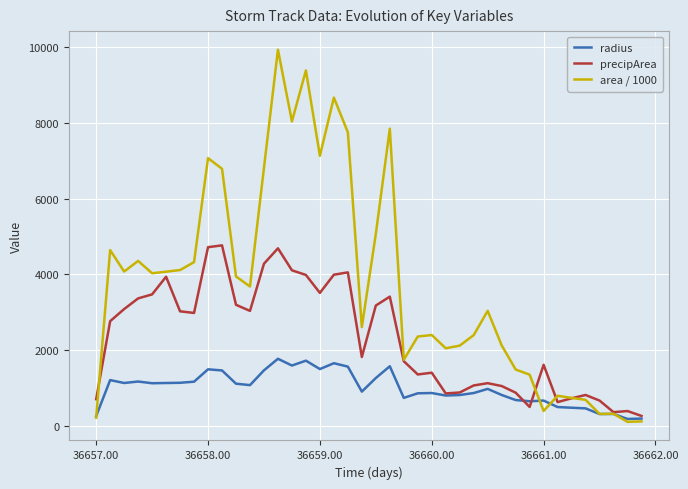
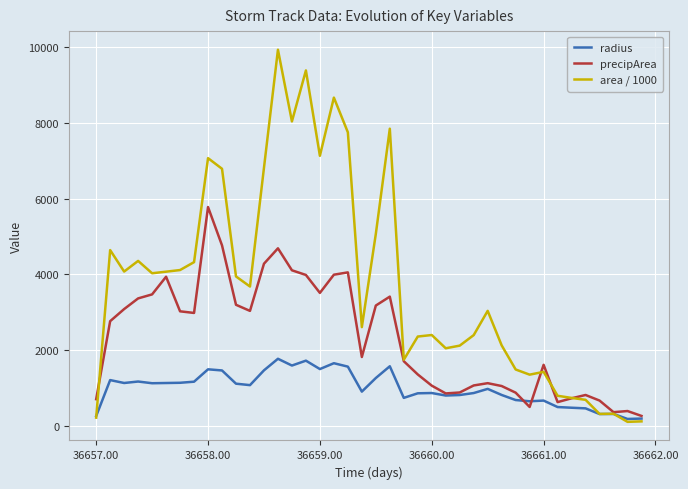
  {
    "radius": {
      "36658.00": 1500,
      "36659.00": 1500,
      "36660.00": 900,
      "36661.00": 700
    },
    "precipArea": {
      "36657.00": 700,
-     "36658.00": 4700,
+     "36658.00": 5800,
      "36659.00": 3500,
-     "36660.00": 1400,
+     "36660.00": 1100,
      "36661.00": 1600
    },
    "area / 1000": {
      "36658.00": 7100,
      "36659.00": 7100,
      "36660.00": 2400,
-     "36661.00": 400
+     "36661.00": 1400
    }
  }
